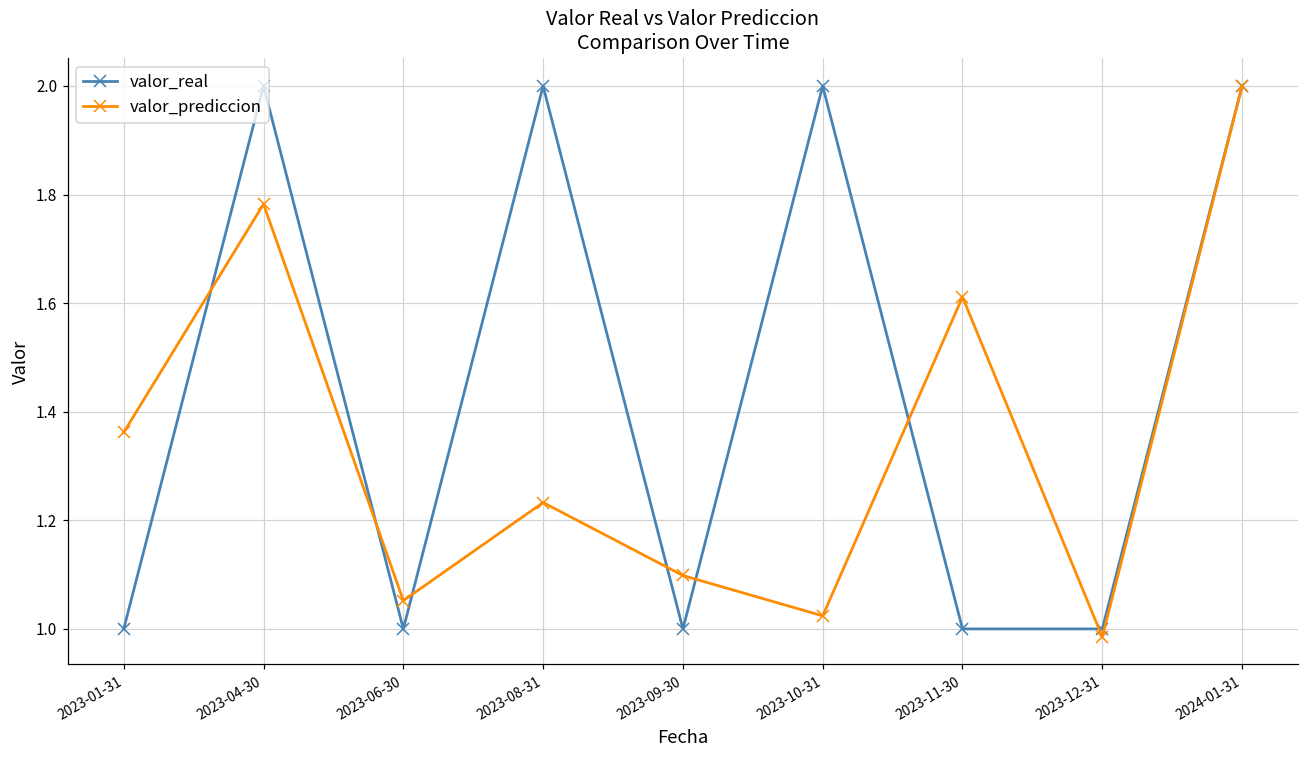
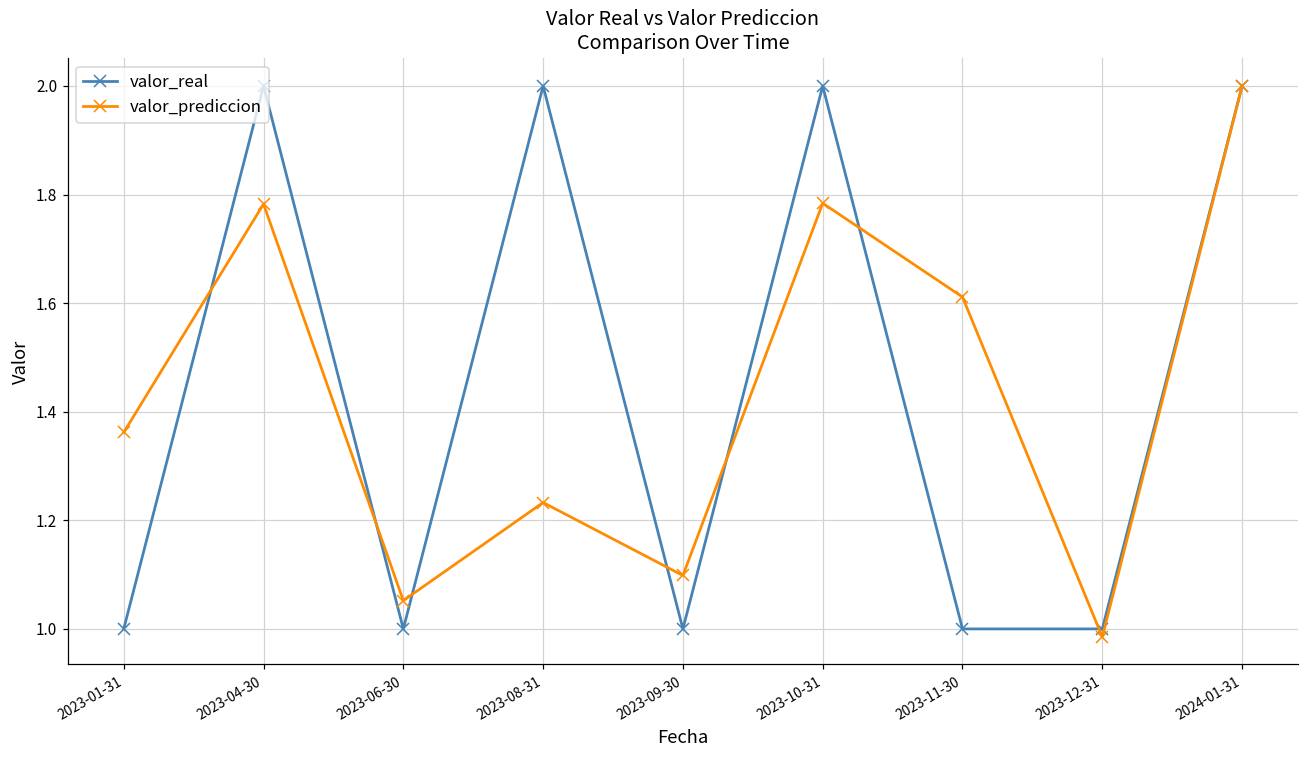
  {
    "valor_real": {
      "2023-01-31": 1.00,
      "2023-06-30": 1.00,
      "2023-08-31": 2.00,
      "2023-09-30": 1.00,
      "2023-10-31": 2.00,
      "2023-11-30": 1.00,
      "2023-12-31": 1.00
    },
    "valor_prediccion": {
      "2023-01-31": 1.36,
      "2023-04-30": 1.78,
      "2023-06-30": 1.05,
      "2023-08-31": 1.23,
      "2023-09-30": 1.10,
-     "2023-10-31": 1.02,
+     "2023-10-31": 1.78,
      "2023-11-30": 1.61,
      "2023-12-31": 0.99
    }
  }
